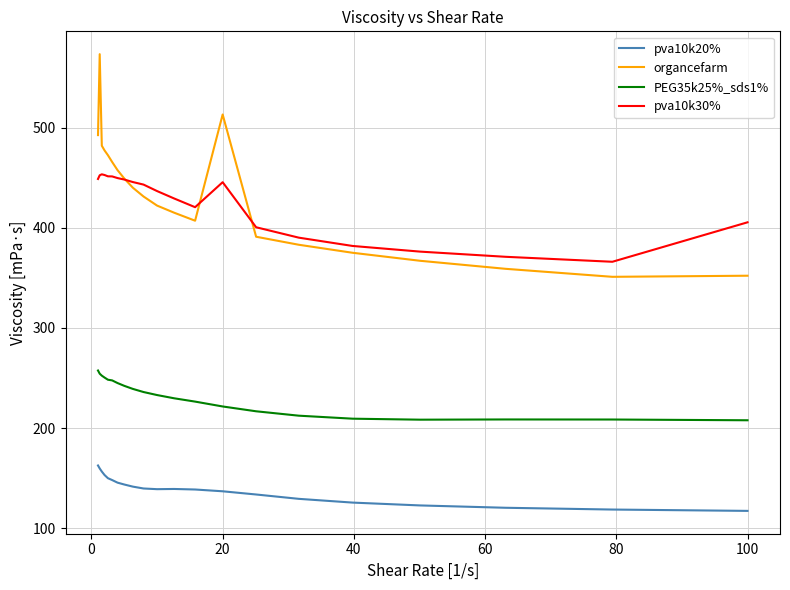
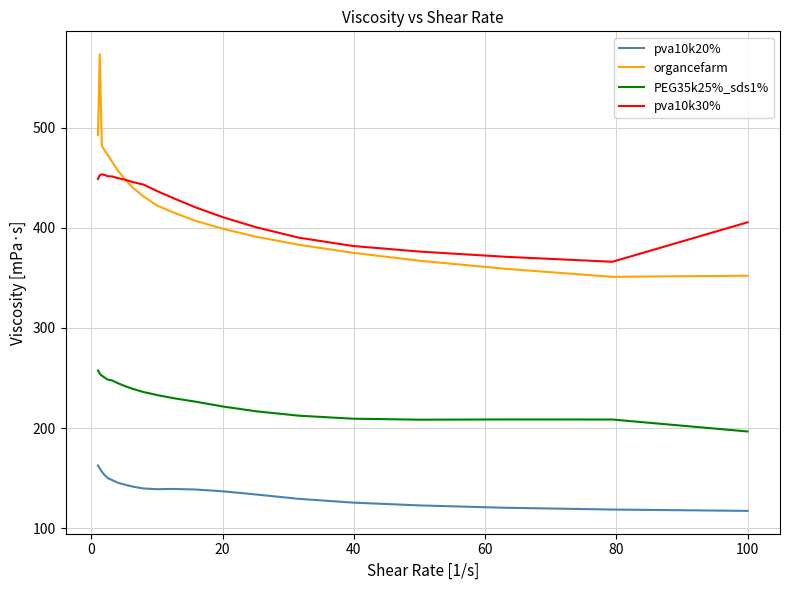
  {
    "pva10k20%": {
      "20": 137,
      "100": 117
    },
    "organcefarm": {
-     "20": 513,
+     "20": 399,
      "100": 352
    },
    "PEG35k25%_sds1%": {
      "20": 222,
-     "100": 208
+     "100": 197
    },
    "pva10k30%": {
-     "20": 445,
+     "20": 411,
      "100": 405
    }
  }
